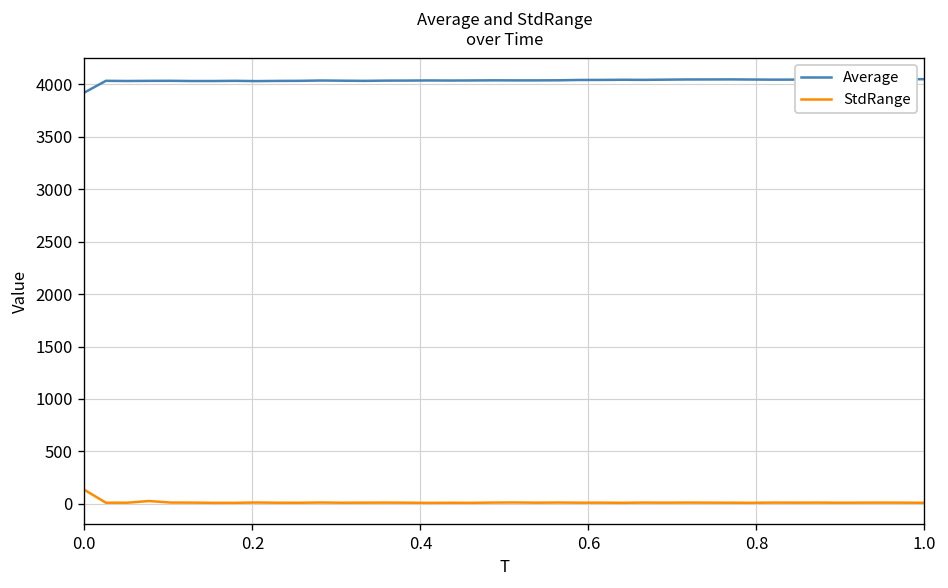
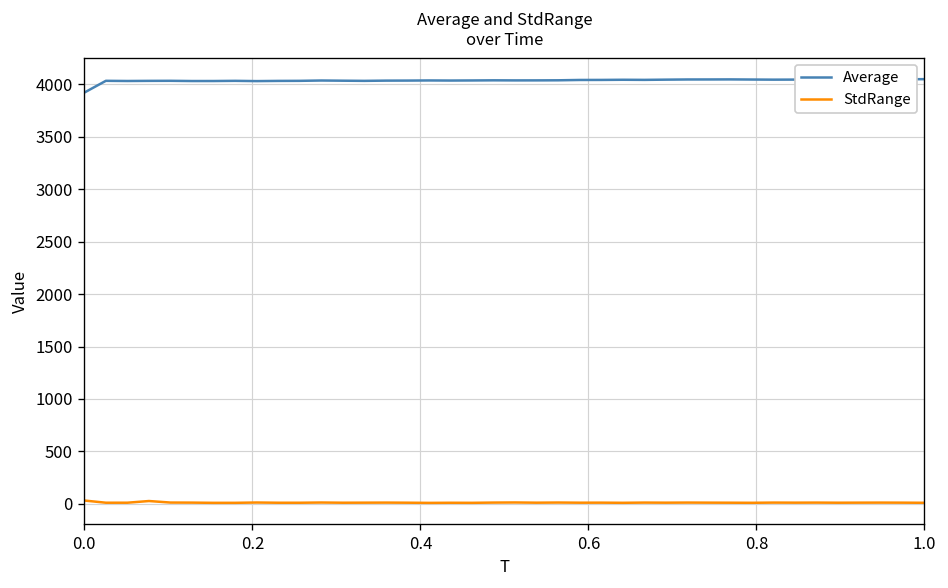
  {
    "Average": {
      "0.0": 3900,
      "1.0": 4100
    },
    "StdRange": {
-     "0.0": 100,
+     "0.0": 0,
      "1.0": 0
    }
  }
